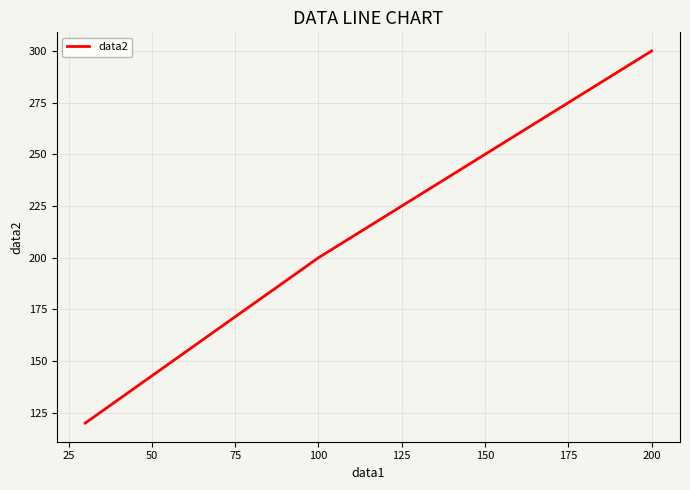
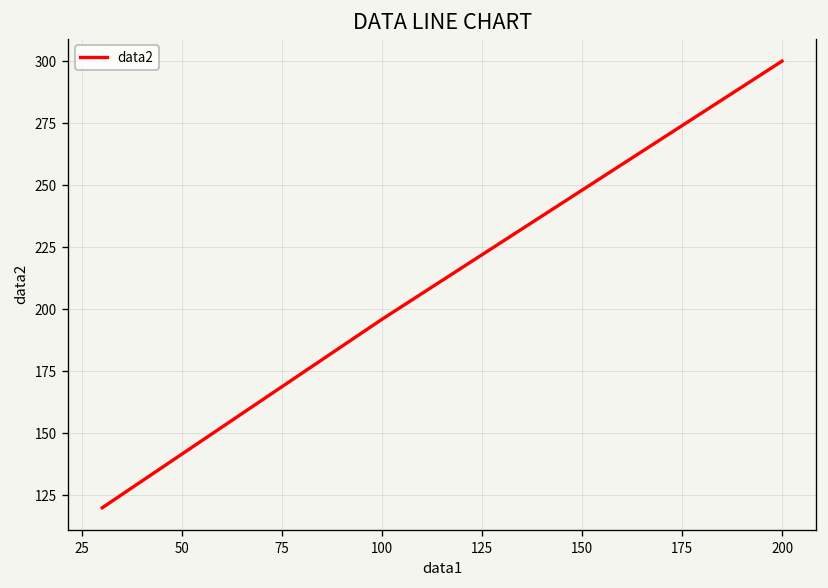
  {
-   "100": 200,
+   "100": 196,
    "200": 300
  }
